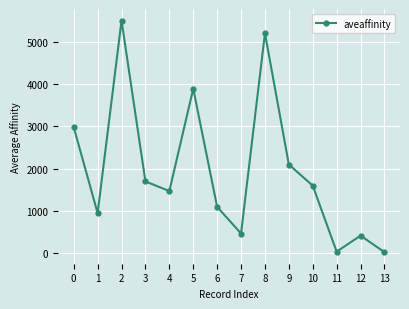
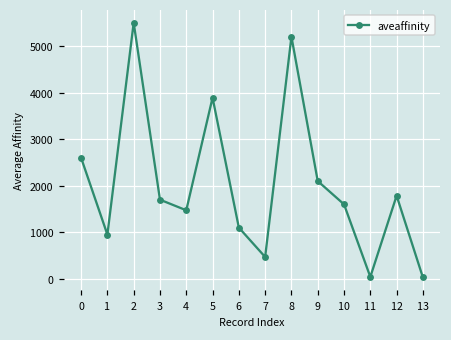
  {
-   "0": 3000,
+   "0": 2600,
    "1": 1000,
    "2": 5500,
    "3": 1700,
    "4": 1500,
    "5": 3900,
    "6": 1100,
    "7": 500,
    "8": 5200,
    "9": 2100,
    "10": 1600,
    "11": 0,
-   "12": 400,
+   "12": 1800,
    "13": 0
  }
